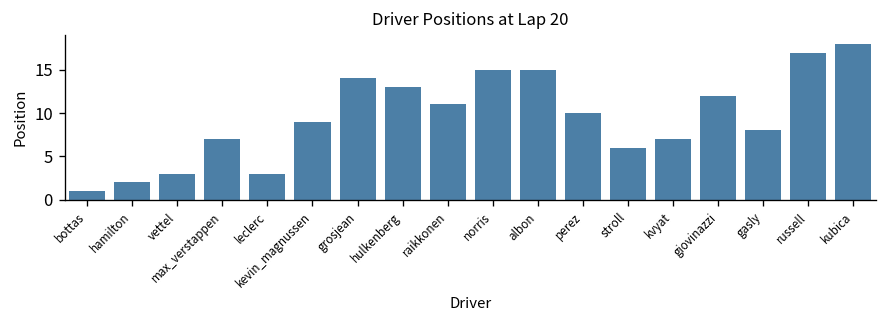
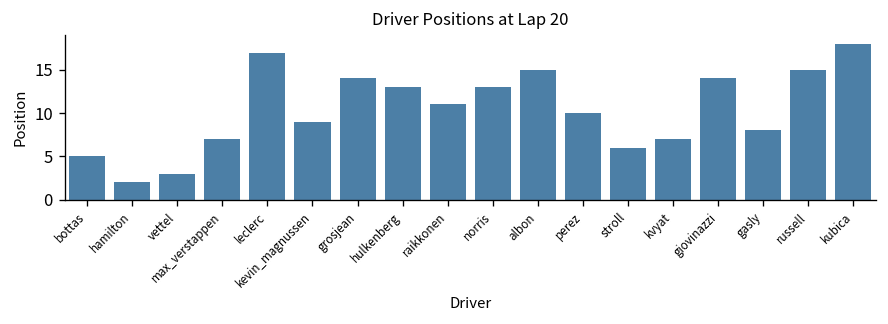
  {
-   "bottas": 1,
+   "bottas": 5,
    "hamilton": 2,
    "vettel": 3,
    "max_verstappen": 7,
-   "leclerc": 3,
+   "leclerc": 17,
    "kevin_magnussen": 9,
    "grosjean": 14,
    "hulkenberg": 13,
    "raikkonen": 11,
-   "norris": 15,
+   "norris": 13,
    "albon": 15,
    "perez": 10,
    "stroll": 6,
    "kvyat": 7,
-   "giovinazzi": 12,
+   "giovinazzi": 14,
    "gasly": 8,
-   "russell": 17,
+   "russell": 15,
    "kubica": 18
  }
